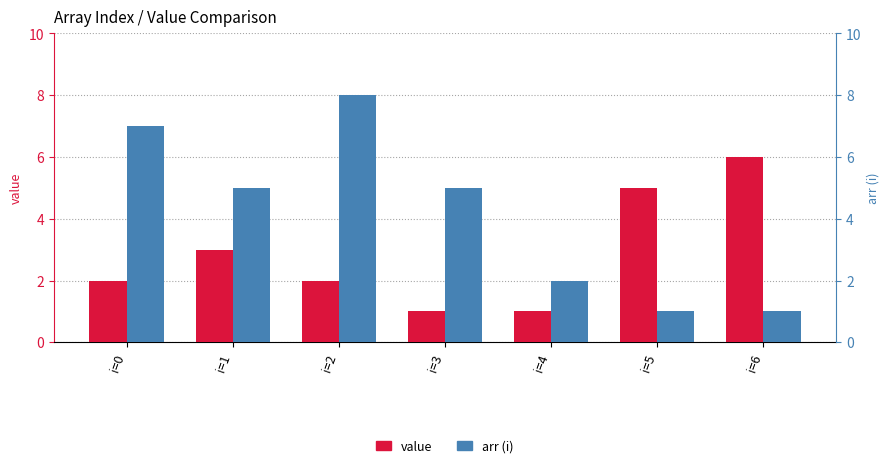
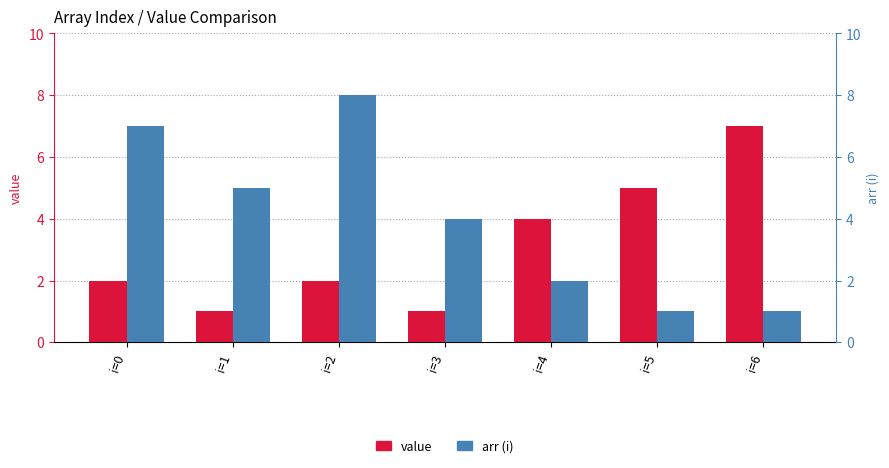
  {
    "value": {
      "i=0": 2,
-     "i=1": 3,
+     "i=1": 1,
      "i=2": 2,
      "i=3": 1,
-     "i=4": 1,
+     "i=4": 4,
      "i=5": 5,
-     "i=6": 6
+     "i=6": 7
    },
    "arr (i)": {
      "i=0": 7,
      "i=1": 5,
      "i=2": 8,
-     "i=3": 5,
+     "i=3": 4,
      "i=4": 2,
      "i=5": 1,
      "i=6": 1
    }
  }
